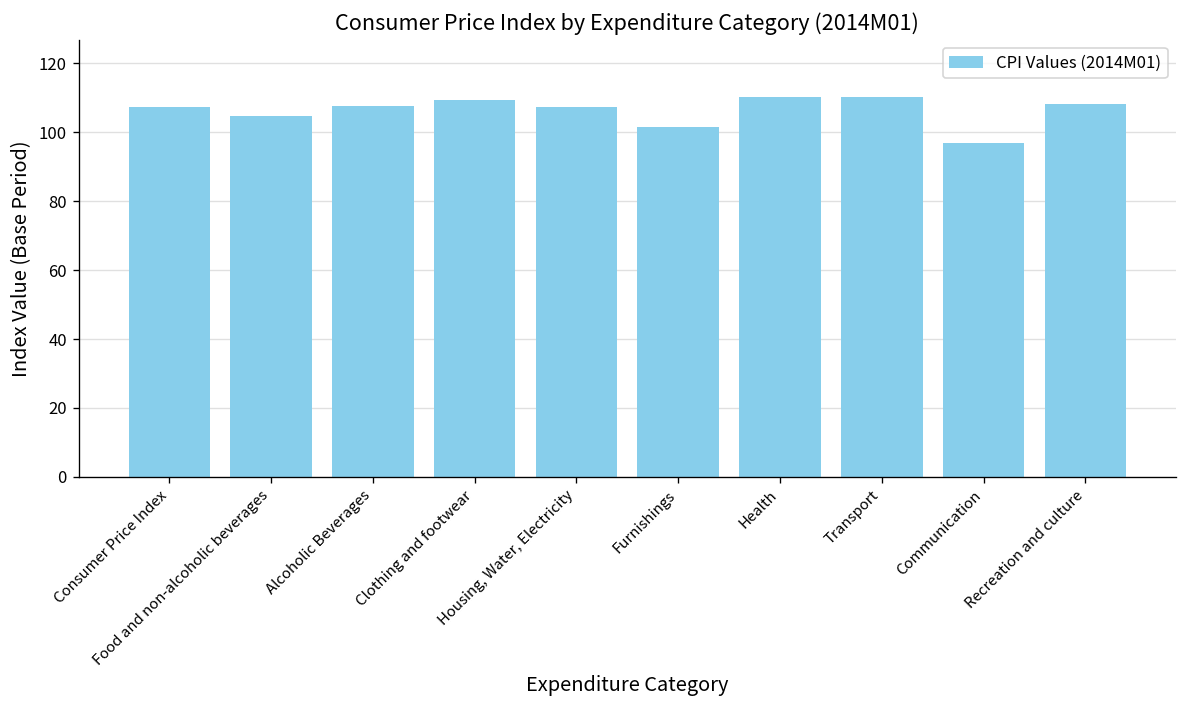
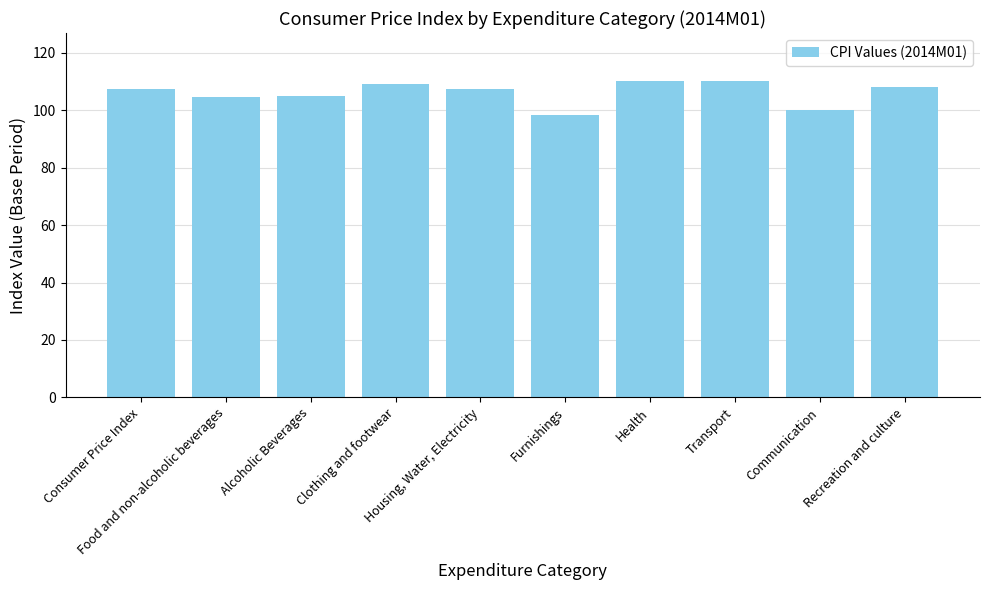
  {
    "Consumer Price Index": 107,
    "Food and non-alcoholic beverages": 105,
-   "Alcoholic Beverages": 108,
+   "Alcoholic Beverages": 105,
    "Clothing and footwear": 109,
    "Housing, Water, Electricity": 107,
-   "Furnishings": 101,
+   "Furnishings": 99,
    "Health": 110,
    "Transport": 110,
-   "Communication": 97,
+   "Communication": 100,
    "Recreation and culture": 108
  }
